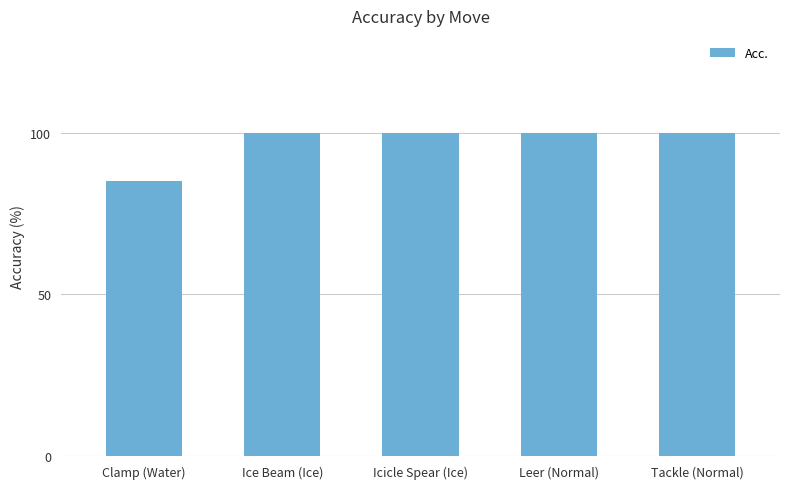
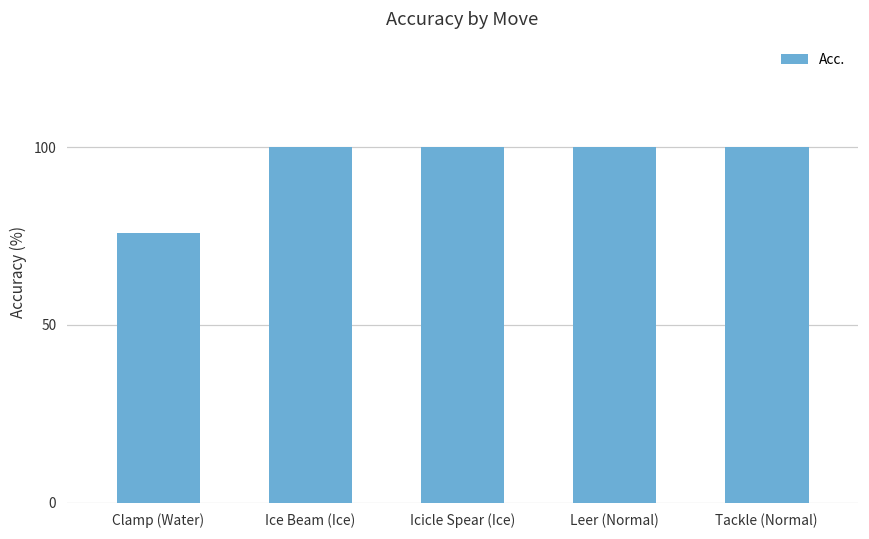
  {
-   "Clamp (Water)": 85,
+   "Clamp (Water)": 76,
    "Ice Beam (Ice)": 100,
    "Icicle Spear (Ice)": 100,
    "Leer (Normal)": 100,
    "Tackle (Normal)": 100
  }
